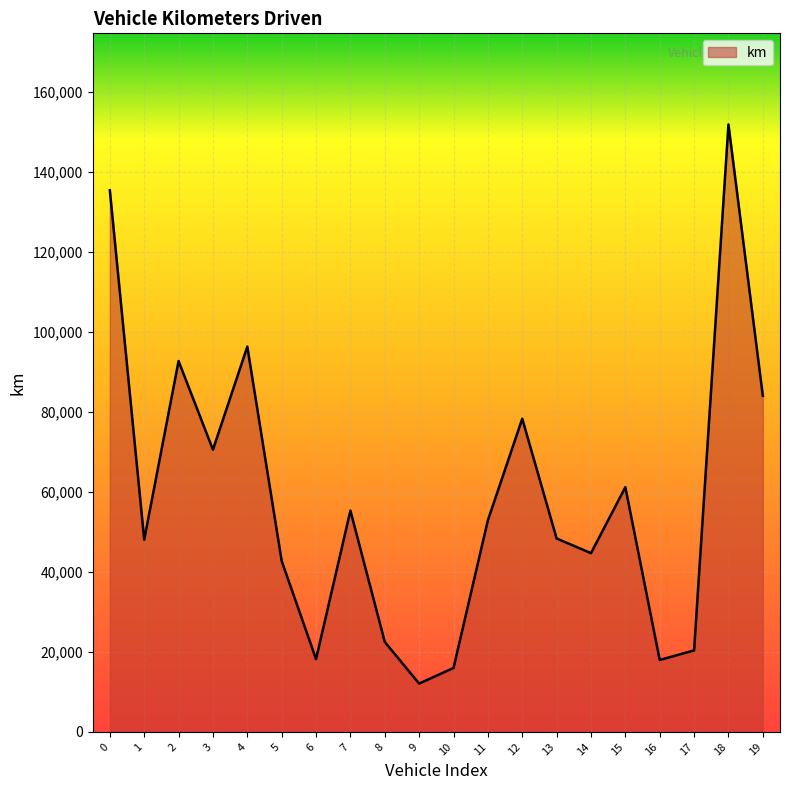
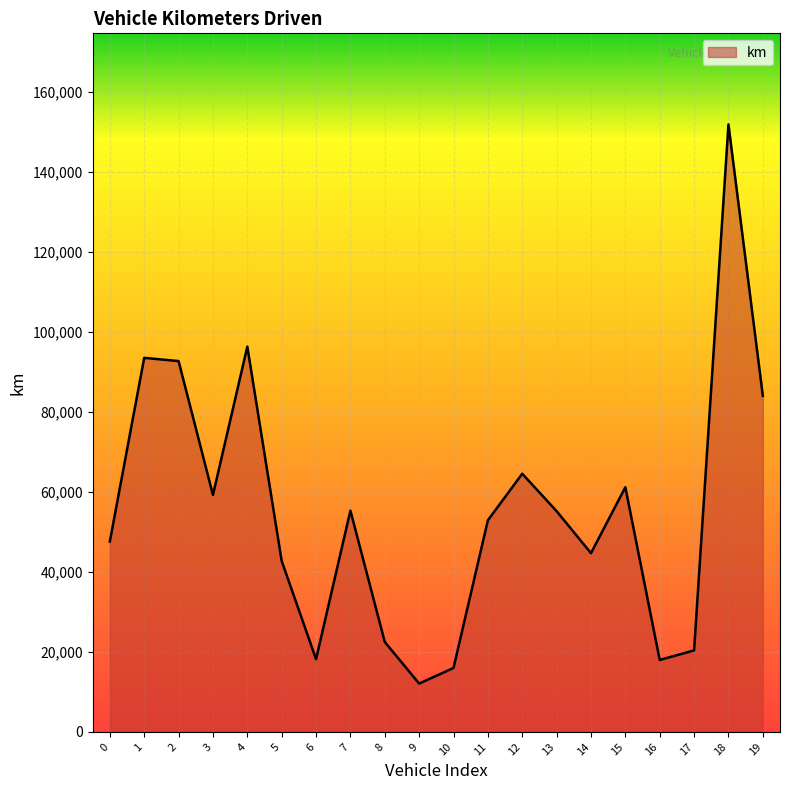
  {
-   "0": "135,000",
-   "1": "48,000",
+   "0": "48,000",
+   "1": "94,000",
    "2": "93,000",
-   "3": "71,000",
+   "3": "59,000",
    "4": "96,000",
    "5": "43,000",
    "6": "18,000",
    "7": "55,000",
    "8": "22,000",
    "9": "12,000",
    "10": "16,000",
    "11": "53,000",
-   "12": "78,000",
-   "13": "48,000",
+   "12": "65,000",
+   "13": "55,000",
    "14": "45,000",
    "15": "61,000",
    "16": "18,000",
    "17": "20,000",
    "18": "152,000",
    "19": "84,000"
  }
